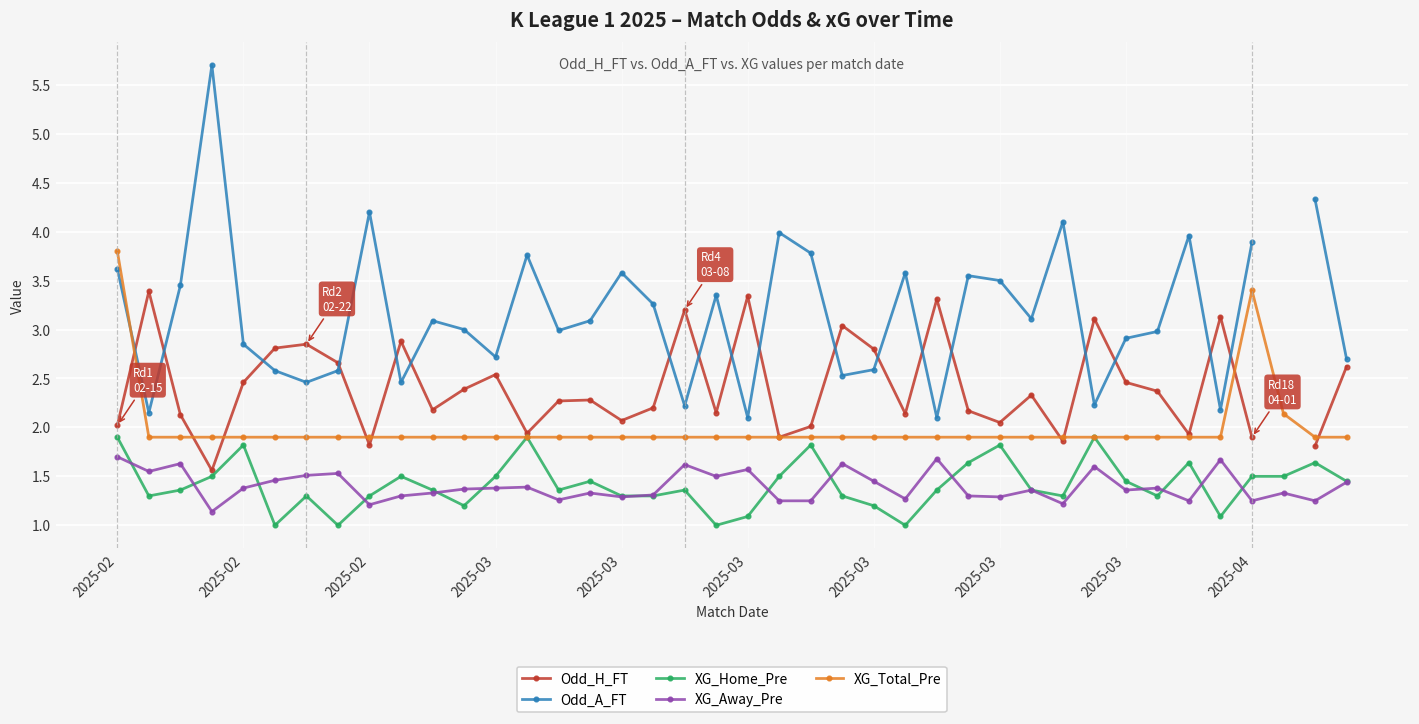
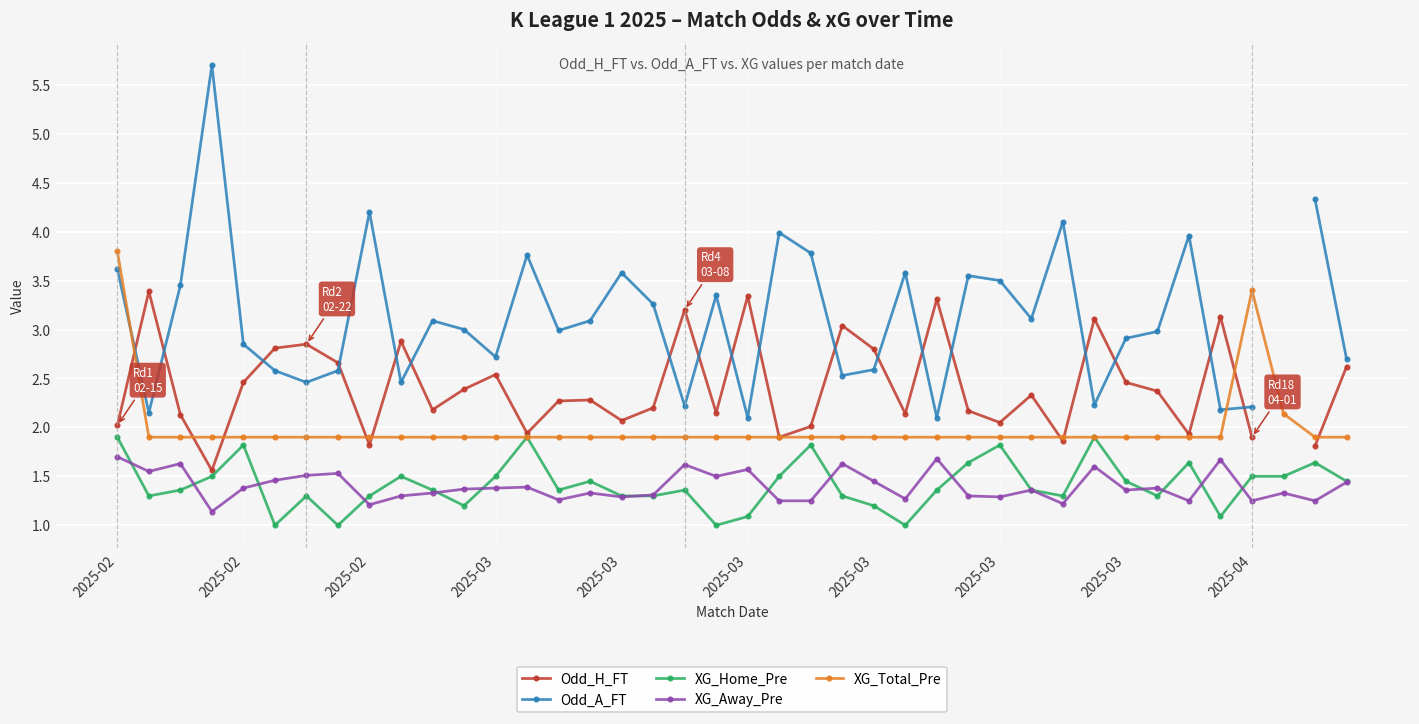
  {
    "Odd_H_FT": {
      "2025-04": 1.9
    },
    "Odd_A_FT": {
-     "2025-04": 3.9
+     "2025-04": 2.2
    },
    "XG_Home_Pre": {
      "2025-04": 1.5
    },
    "XG_Away_Pre": {
      "2025-04": 1.3
    },
    "XG_Total_Pre": {
      "2025-04": 3.4
    }
  }
